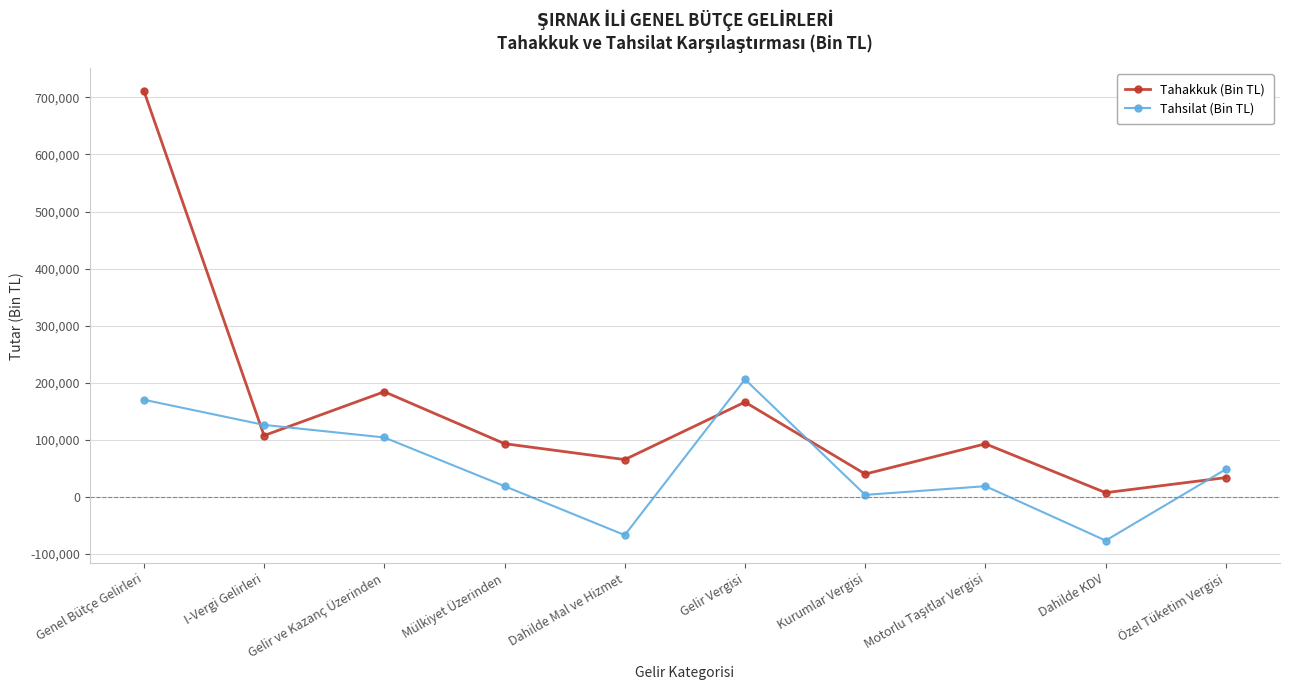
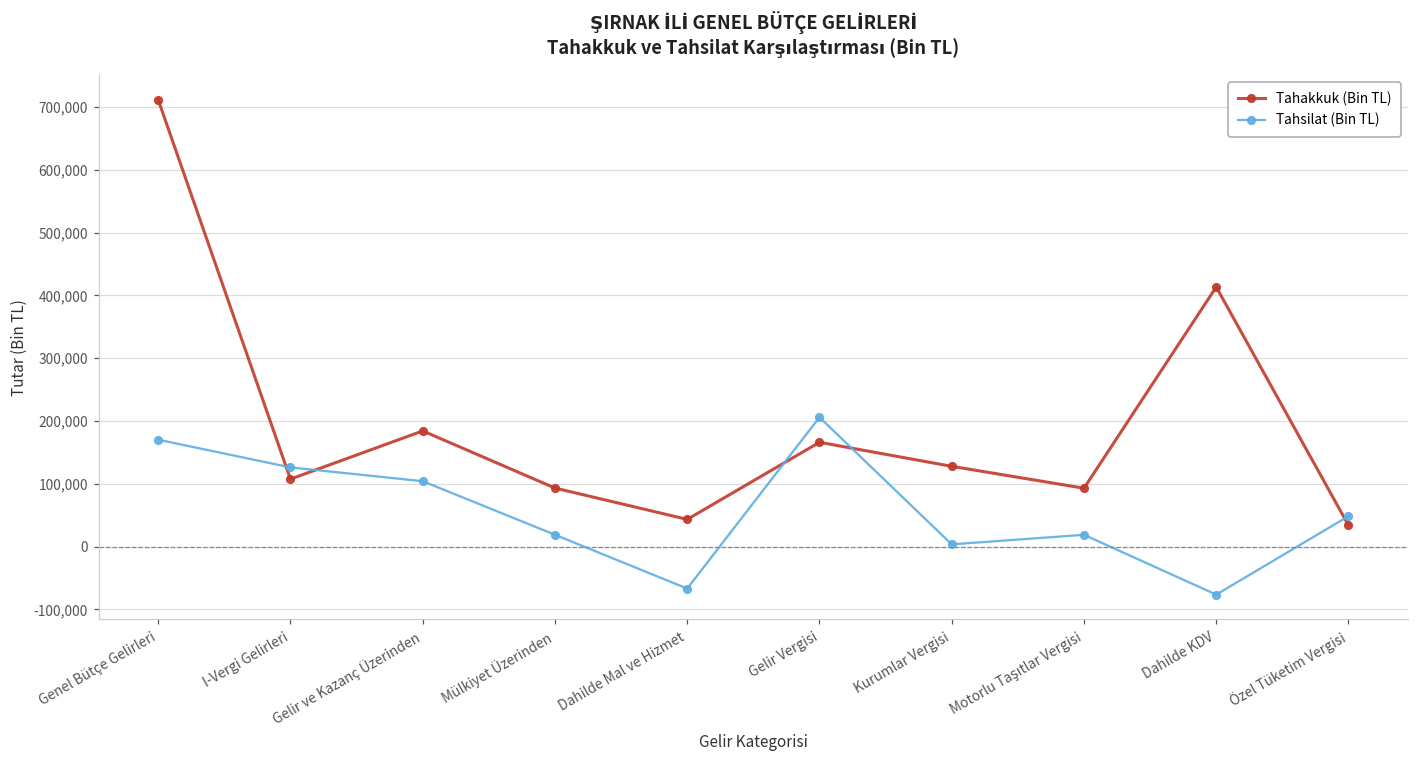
  {
    "Tahakkuk (Bin TL)": {
      "Genel Bütçe Gelirleri": "710,000",
      "I-Vergi Gelirleri": "110,000",
      "Gelir ve Kazanç Üzerinden": "180,000",
      "Mülkiyet Üzerinden": "90,000",
-     "Dahilde Mal ve Hizmet": "70,000",
+     "Dahilde Mal ve Hizmet": "40,000",
      "Gelir Vergisi": "170,000",
-     "Kurumlar Vergisi": "40,000",
+     "Kurumlar Vergisi": "130,000",
      "Motorlu Taşıtlar Vergisi": "90,000",
-     "Dahilde KDV": "10,000",
+     "Dahilde KDV": "410,000",
      "Özel Tüketim Vergisi": "30,000"
    },
    "Tahsilat (Bin TL)": {
      "Genel Bütçe Gelirleri": "170,000",
      "I-Vergi Gelirleri": "130,000",
      "Gelir ve Kazanç Üzerinden": "100,000",
      "Mülkiyet Üzerinden": "20,000",
      "Dahilde Mal ve Hizmet": "-70,000",
      "Gelir Vergisi": "210,000",
      "Kurumlar Vergisi": "0",
      "Motorlu Taşıtlar Vergisi": "20,000",
      "Dahilde KDV": "-80,000",
      "Özel Tüketim Vergisi": "50,000"
    }
  }
